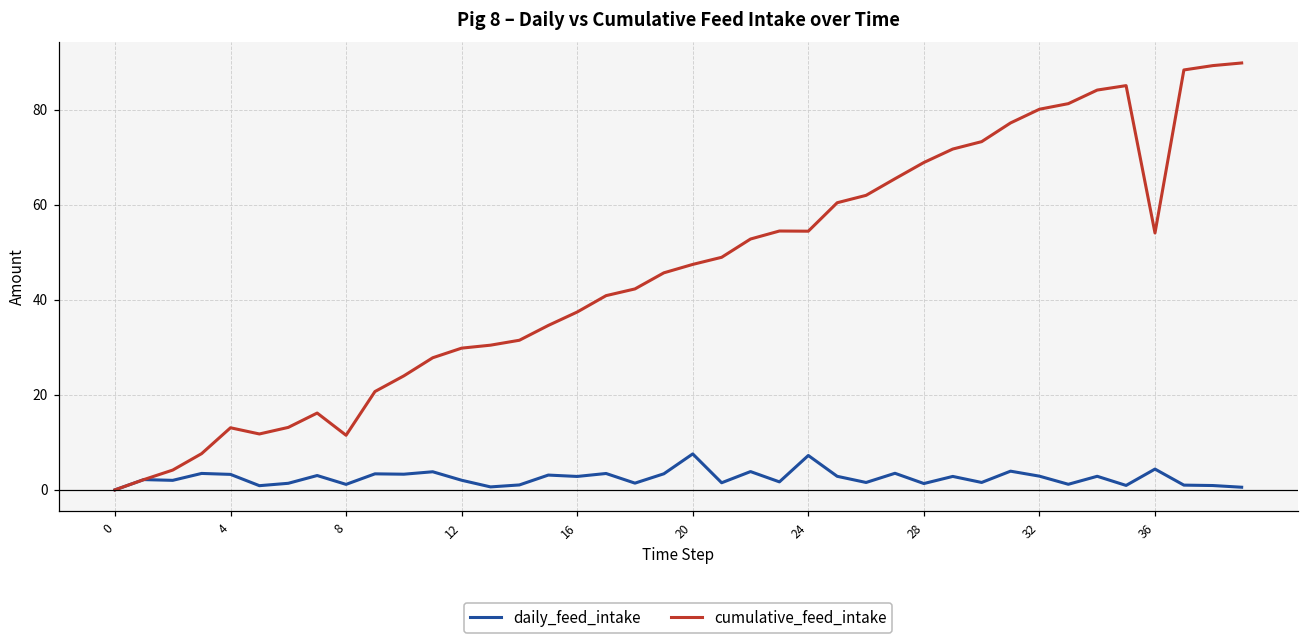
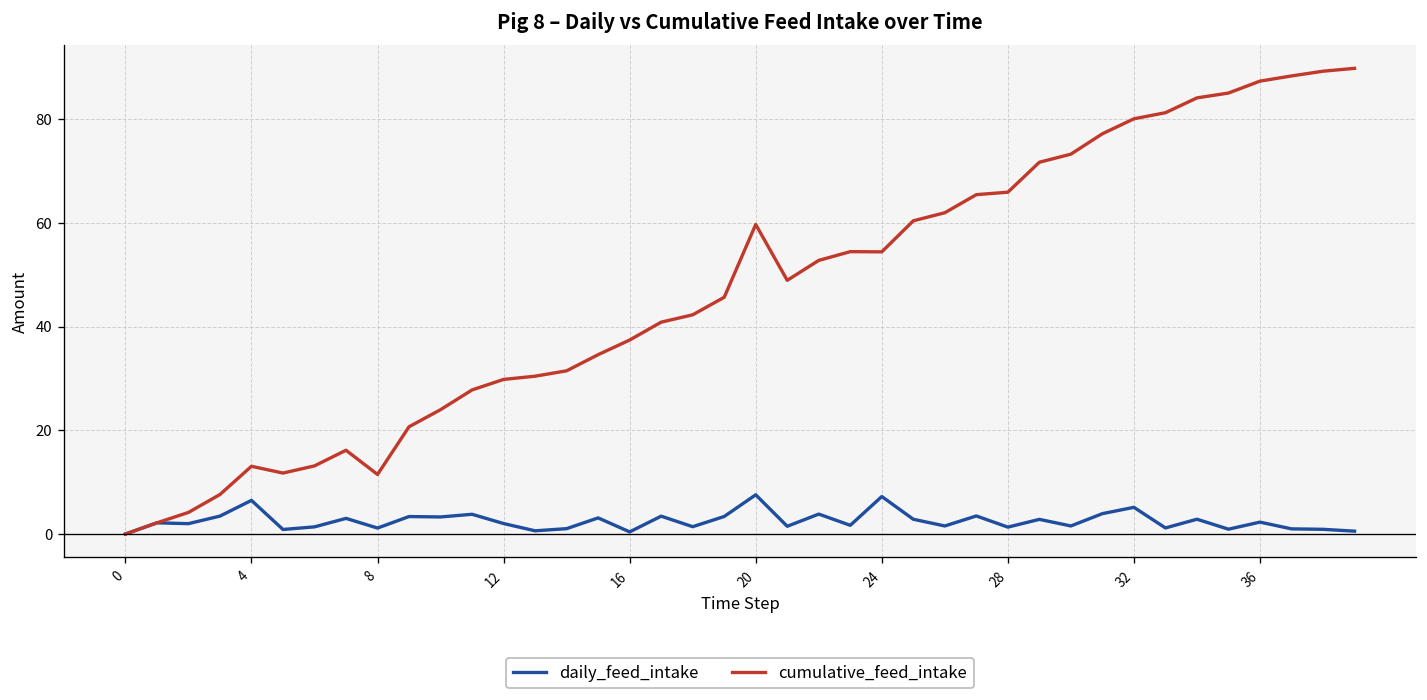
  {
    "daily_feed_intake": {
-     "4": 3,
+     "4": 6,
      "8": 1,
      "12": 2,
-     "16": 3,
+     "16": 0,
      "20": 8,
      "24": 7,
      "28": 1,
-     "32": 3,
-     "36": 4
+     "32": 5,
+     "36": 2
    },
    "cumulative_feed_intake": {
      "4": 13,
      "8": 11,
      "12": 30,
      "16": 37,
-     "20": 47,
+     "20": 60,
      "24": 54,
-     "28": 69,
+     "28": 66,
      "32": 80,
-     "36": 54
+     "36": 87
    }
  }
